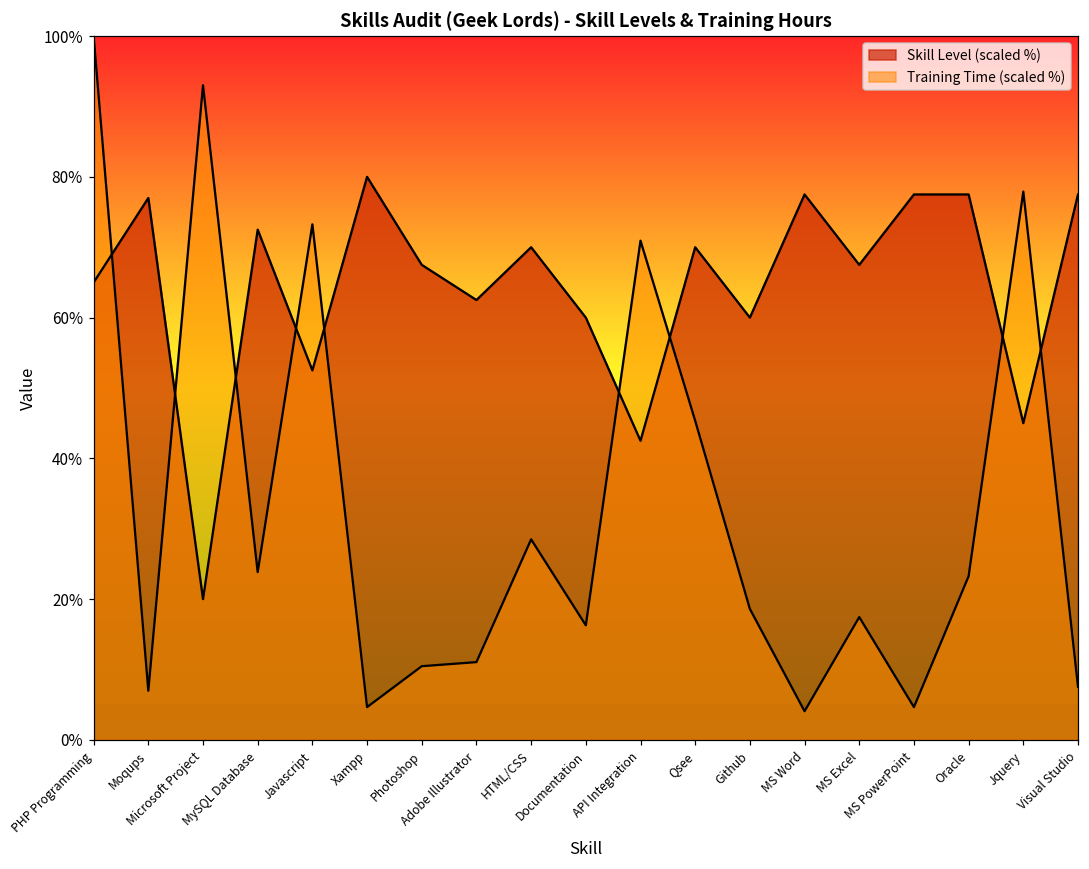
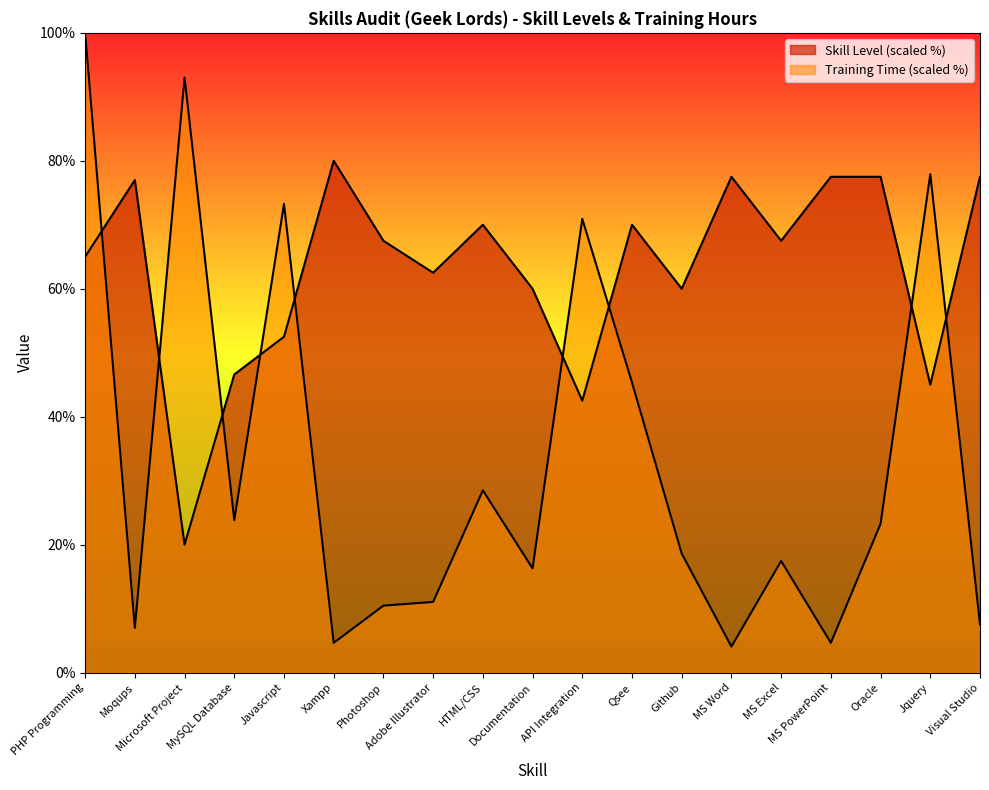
  {
    "Skill Level (scaled %)": {
      "PHP Programming": "65%",
      "Moqups": "77%",
      "Microsoft Project": "20%",
-     "MySQL Database": "73%",
+     "MySQL Database": "47%",
      "Javascript": "53%",
      "Xampp": "80%",
      "Photoshop": "68%",
      "Adobe Illustrator": "63%",
      "HTML/CSS": "70%",
      "Documentation": "60%",
      "API Integration": "43%",
      "Qsee": "70%",
      "Github": "60%",
      "MS Word": "78%",
      "MS Excel": "68%",
      "MS PowerPoint": "78%",
      "Oracle": "78%",
      "Jquery": "45%",
      "Visual Studio": "78%"
    },
    "Training Time (scaled %)": {
      "PHP Programming": "100%",
      "Moqups": "7%",
      "Microsoft Project": "93%",
      "MySQL Database": "24%",
      "Javascript": "73%",
      "Xampp": "5%",
      "Photoshop": "10%",
      "Adobe Illustrator": "11%",
      "HTML/CSS": "28%",
      "Documentation": "16%",
      "API Integration": "71%",
      "Qsee": "45%",
      "Github": "19%",
      "MS Word": "4%",
      "MS Excel": "17%",
      "MS PowerPoint": "5%",
      "Oracle": "23%",
      "Jquery": "78%",
      "Visual Studio": "8%"
    }
  }
